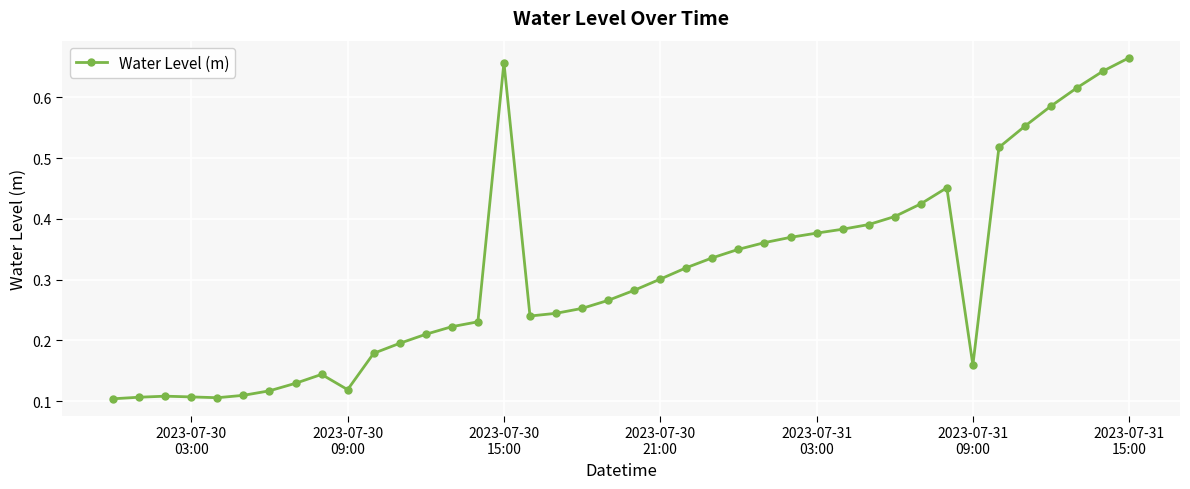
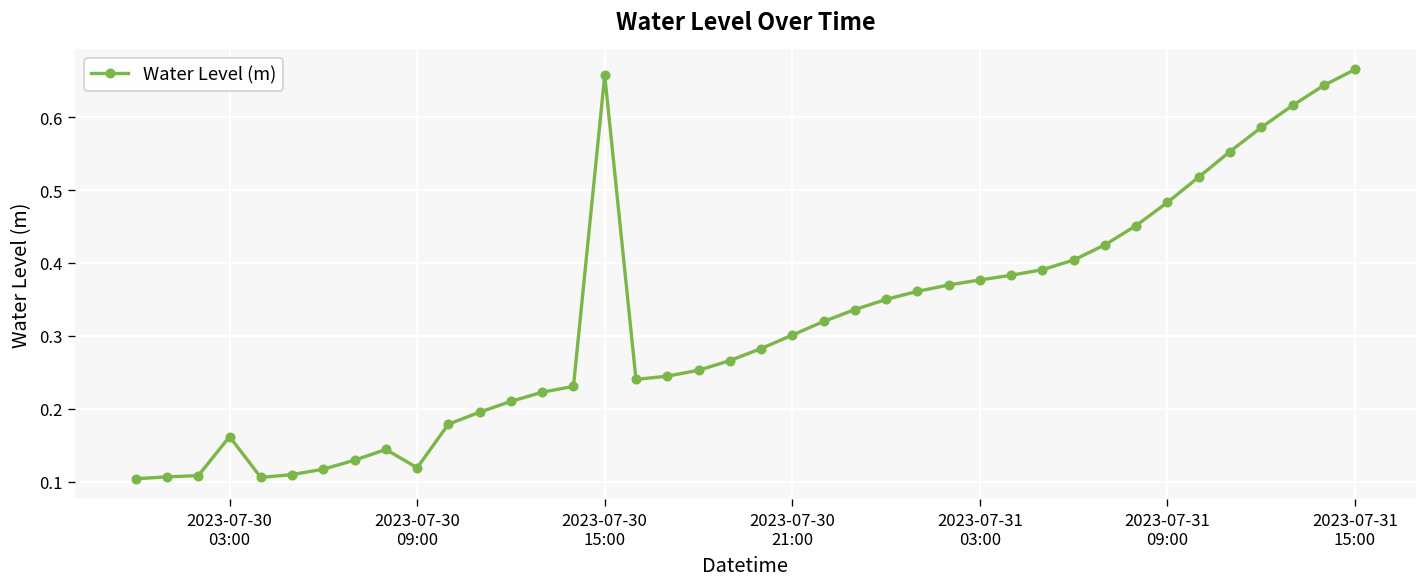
  {
-   "2023-07-30 03:00": 0.11,
+   "2023-07-30 03:00": 0.16,
    "2023-07-30 09:00": 0.12,
    "2023-07-30 15:00": 0.66,
    "2023-07-30 21:00": 0.30,
    "2023-07-31 03:00": 0.38,
-   "2023-07-31 09:00": 0.16,
+   "2023-07-31 09:00": 0.48,
    "2023-07-31 15:00": 0.67
  }
